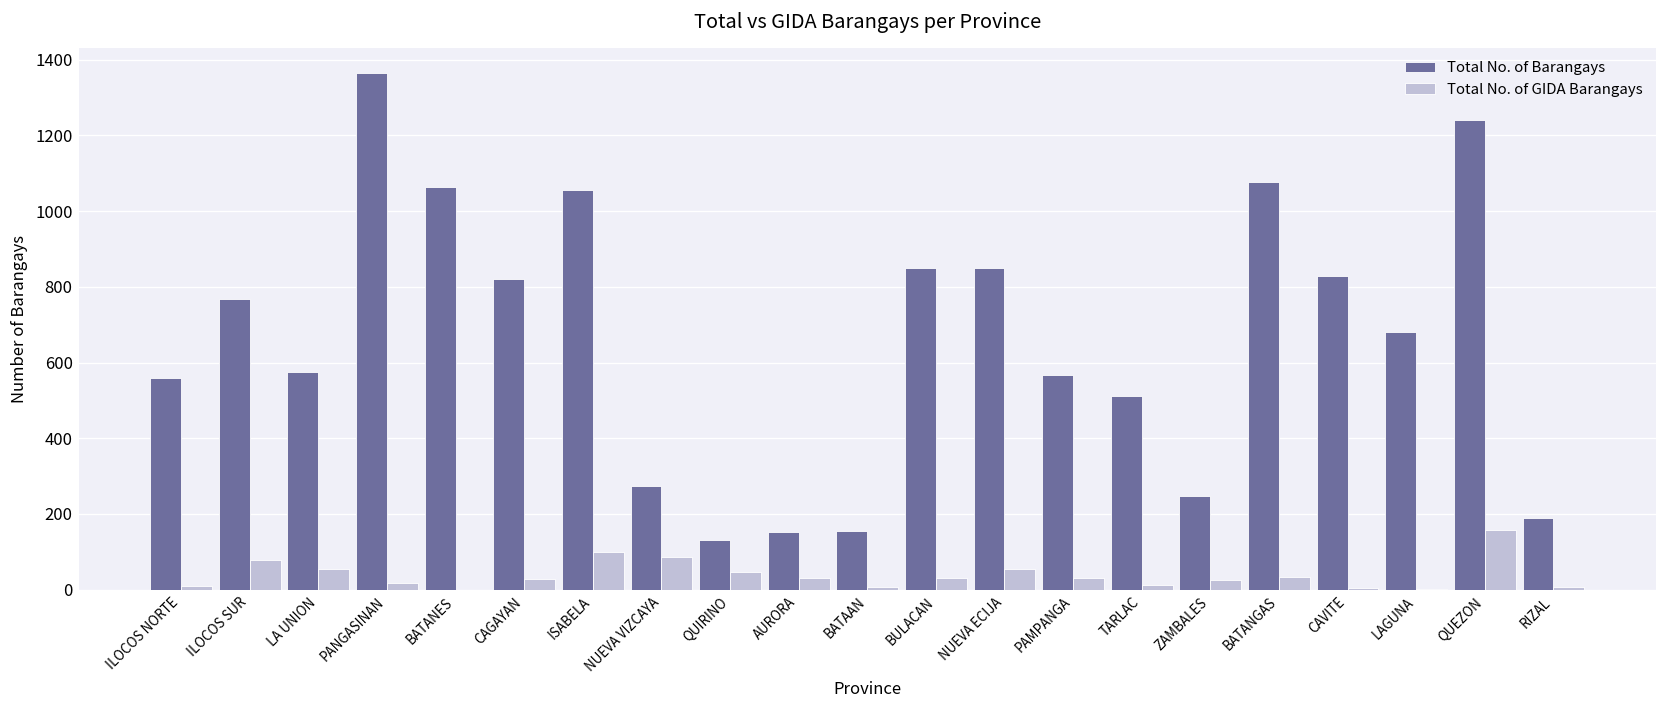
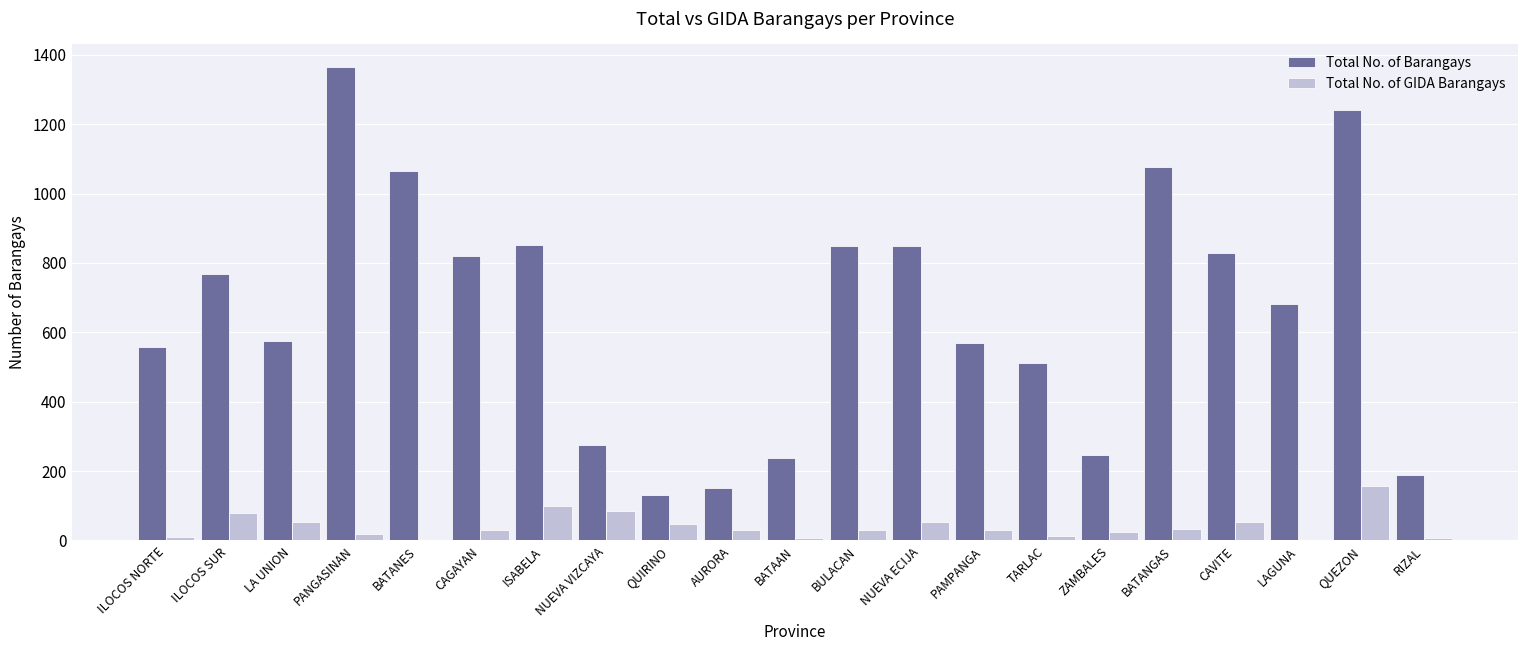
  {
    "Total No. of Barangays": {
      "ILOCOS NORTE": 560,
      "ILOCOS SUR": 770,
      "LA UNION": 580,
      "PANGASINAN": 1360,
      "BATANES": 1070,
      "CAGAYAN": 820,
-     "ISABELA": 1060,
+     "ISABELA": 850,
      "NUEVA VIZCAYA": 280,
      "QUIRINO": 130,
      "AURORA": 150,
-     "BATAAN": 150,
+     "BATAAN": 240,
      "BULACAN": 850,
      "NUEVA ECIJA": 850,
      "PAMPANGA": 570,
      "TARLAC": 510,
      "ZAMBALES": 250,
      "BATANGAS": 1080,
      "CAVITE": 830,
      "LAGUNA": 680,
      "QUEZON": 1240,
      "RIZAL": 190
    },
    "Total No. of GIDA Barangays": {
      "ILOCOS NORTE": 10,
      "ILOCOS SUR": 80,
      "LA UNION": 50,
      "PANGASINAN": 20,
      "BATANES": 0,
      "CAGAYAN": 30,
      "ISABELA": 100,
      "NUEVA VIZCAYA": 90,
      "QUIRINO": 50,
      "AURORA": 30,
      "BULACAN": 30,
      "NUEVA ECIJA": 50,
      "PAMPANGA": 30,
      "TARLAC": 10,
      "ZAMBALES": 30,
      "BATANGAS": 30,
-     "CAVITE": 0,
+     "CAVITE": 50,
      "QUEZON": 160,
      "RIZAL": 10
    }
  }
